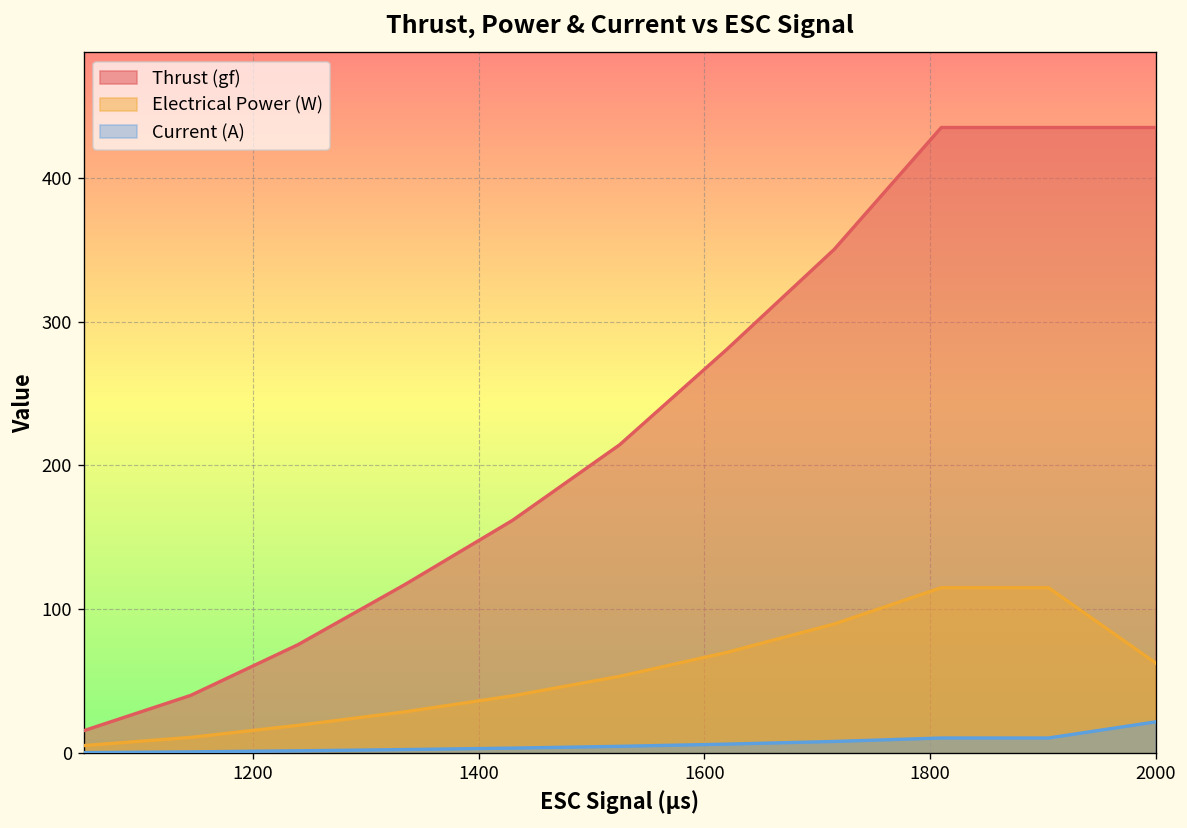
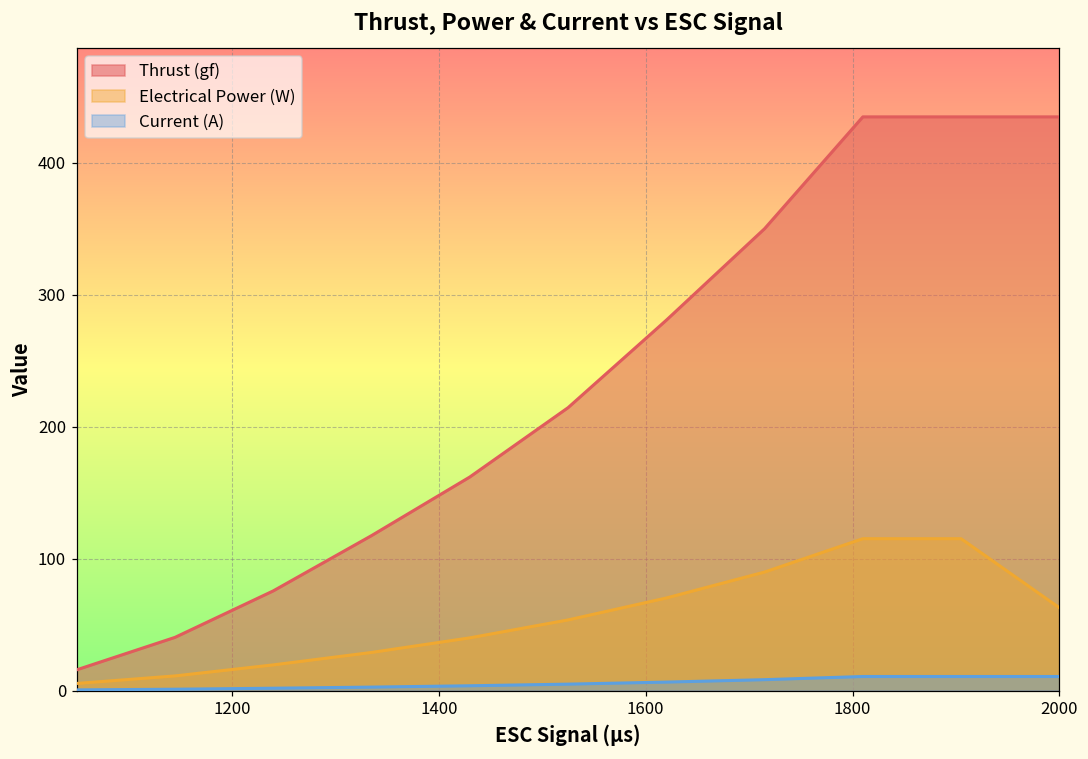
  {
    "Thrust (gf)": {
      "2000": 435
    },
    "Electrical Power (W)": {
      "2000": 63
    },
    "Current (A)": {
-     "2000": 22
+     "2000": 11
    }
  }
